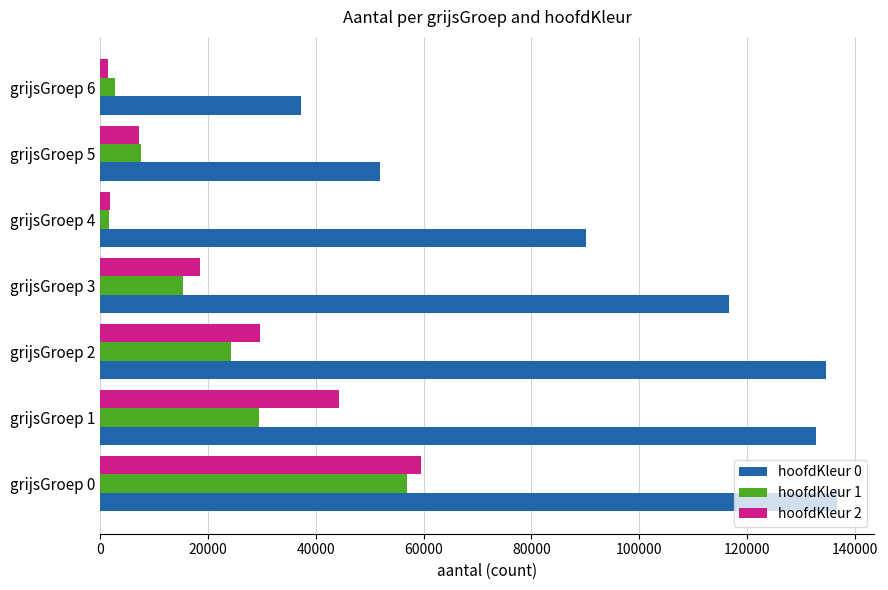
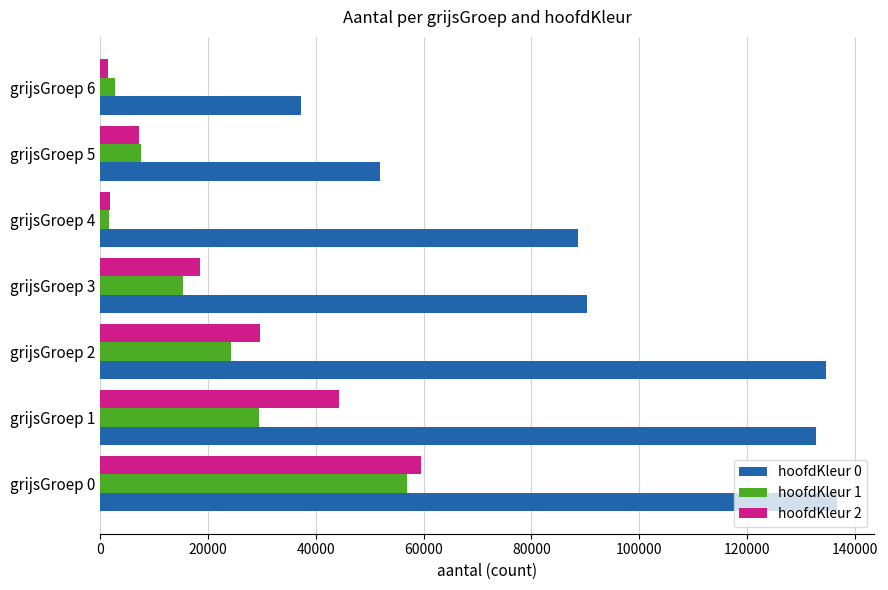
  {
    "hoofdKleur 0": {
      "grijsGroep 6": 37000,
      "grijsGroep 5": 52000,
-     "grijsGroep 4": 90000,
-     "grijsGroep 3": 117000,
+     "grijsGroep 4": 89000,
+     "grijsGroep 3": 90000,
      "grijsGroep 2": 135000,
      "grijsGroep 1": 133000
    },
    "hoofdKleur 1": {
      "grijsGroep 6": 3000,
      "grijsGroep 5": 8000,
      "grijsGroep 4": 2000,
      "grijsGroep 3": 15000,
      "grijsGroep 2": 24000,
      "grijsGroep 1": 29000,
      "grijsGroep 0": 57000
    },
    "hoofdKleur 2": {
      "grijsGroep 6": 1000,
      "grijsGroep 5": 7000,
      "grijsGroep 4": 2000,
      "grijsGroep 3": 19000,
      "grijsGroep 2": 30000,
      "grijsGroep 1": 44000,
      "grijsGroep 0": 59000
    }
  }
